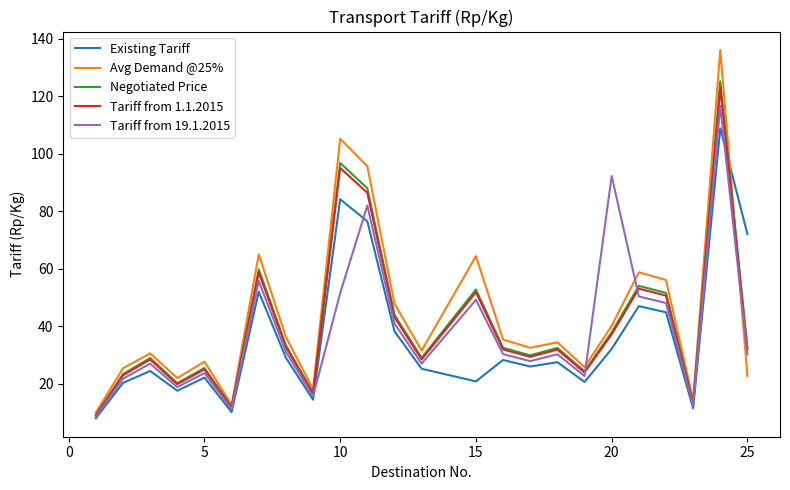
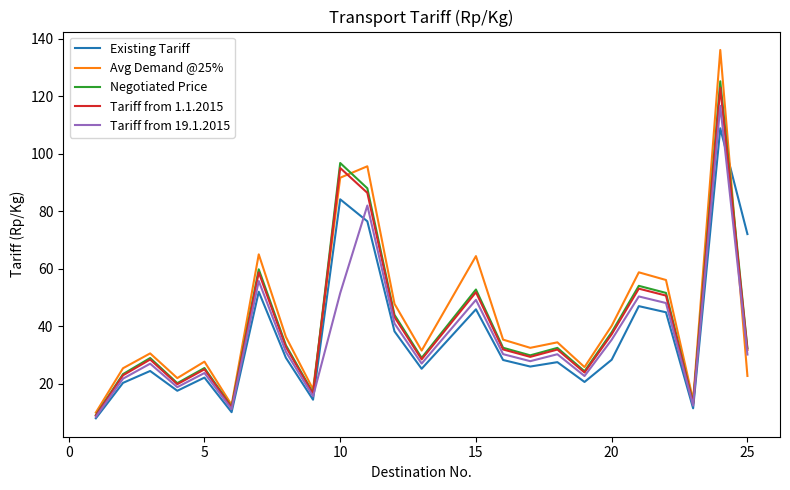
  {
    "Existing Tariff": {
      "5": 22,
      "10": 84,
-     "15": 21,
-     "20": 32,
+     "15": 46,
+     "20": 28,
      "25": 72
    },
    "Avg Demand @25%": {
      "5": 28,
-     "10": 105,
+     "10": 92,
      "15": 64,
      "20": 40,
      "25": 23
    },
    "Negotiated Price": {
      "10": 97,
      "15": 53
    },
    "Tariff from 1.1.2015": {
      "10": 95,
      "15": 52
    },
    "Tariff from 19.1.2015": {
      "5": 24,
      "10": 52,
      "15": 49,
-     "20": 92,
+     "20": 35,
      "25": 30
    }
  }
